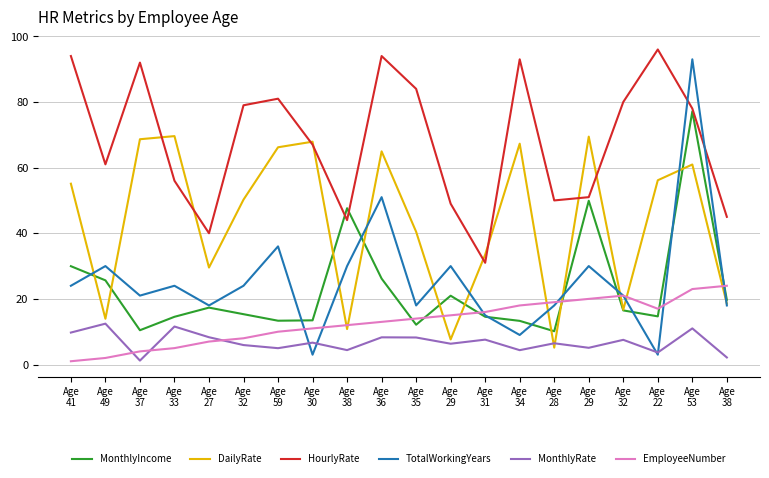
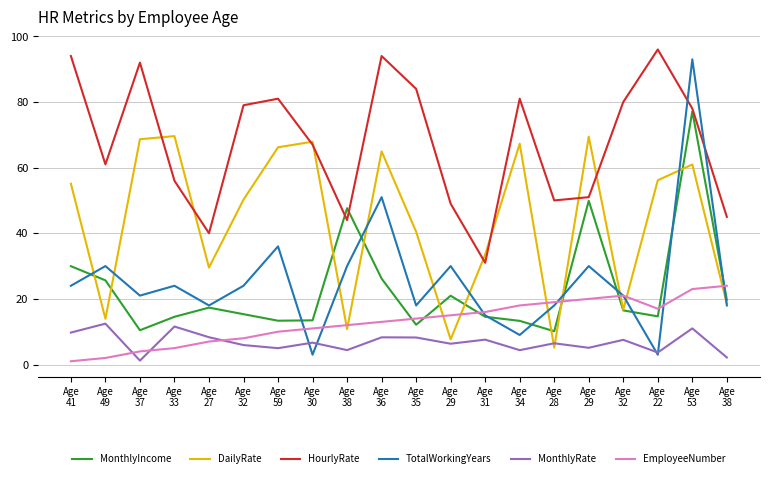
  {
    "MonthlyIncome": {
      "Age 41": 30,
      "Age 49": 26,
      "Age 37": 10,
      "Age 33": 15,
      "Age 59": 13,
      "Age 30": 13,
      "Age 36": 26,
      "Age 35": 12,
      "Age 34": 13,
      "Age 28": 10,
      "Age 22": 15,
      "Age 53": 77
    },
    "DailyRate": {
      "Age 41": 55,
      "Age 49": 14,
      "Age 37": 69,
      "Age 33": 70,
      "Age 27": 30,
      "Age 59": 66,
      "Age 30": 68,
      "Age 36": 65,
      "Age 35": 40,
      "Age 31": 34,
      "Age 34": 67,
      "Age 28": 5,
      "Age 22": 56,
      "Age 53": 61
    },
    "HourlyRate": {
      "Age 41": 94,
      "Age 49": 61,
      "Age 37": 92,
      "Age 33": 56,
      "Age 27": 40,
      "Age 59": 81,
      "Age 30": 67,
      "Age 36": 94,
      "Age 35": 84,
      "Age 31": 31,
-     "Age 34": 93,
+     "Age 34": 81,
      "Age 28": 50,
      "Age 22": 96,
      "Age 53": 78
    },
    "TotalWorkingYears": {
      "Age 41": 24,
      "Age 49": 30,
      "Age 37": 21,
      "Age 33": 24,
      "Age 59": 36,
      "Age 30": 3,
      "Age 36": 51,
      "Age 35": 18,
      "Age 34": 9,
      "Age 28": 18,
      "Age 53": 93
    },
    "MonthlyRate": {
      "Age 41": 10,
      "Age 49": 12,
      "Age 37": 1,
      "Age 33": 12,
      "Age 27": 8,
      "Age 59": 5,
      "Age 30": 7,
      "Age 36": 8,
      "Age 35": 8,
      "Age 31": 8,
      "Age 34": 4,
      "Age 28": 6,
      "Age 53": 11
    },
    "EmployeeNumber": {
      "Age 41": 1,
      "Age 49": 2,
      "Age 37": 4,
      "Age 33": 5,
      "Age 27": 7,
      "Age 59": 10,
      "Age 30": 11,
      "Age 36": 13,
      "Age 35": 14,
      "Age 31": 16,
      "Age 34": 18,
      "Age 28": 19,
      "Age 22": 17,
      "Age 53": 23
    }
  }
